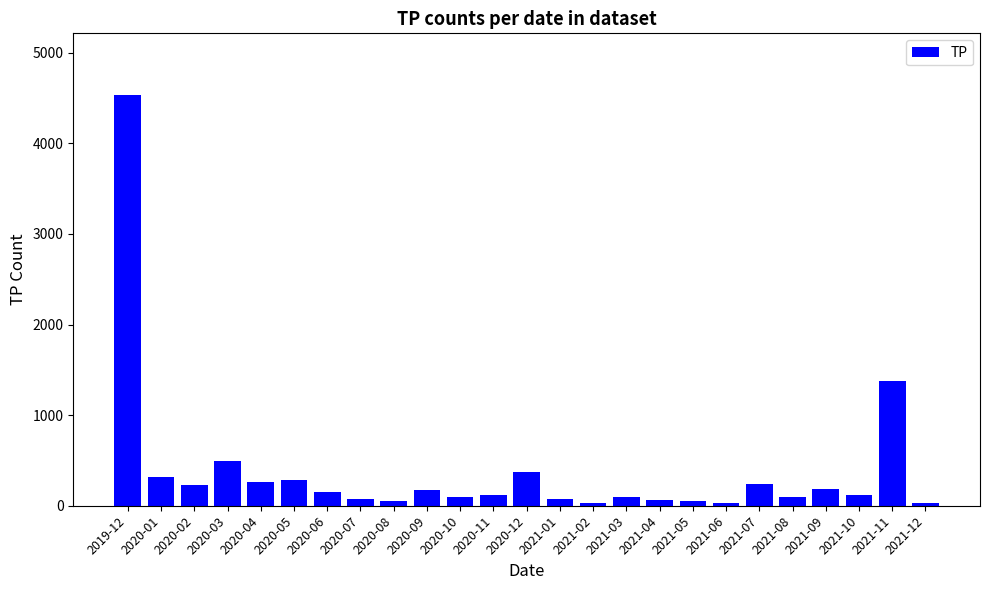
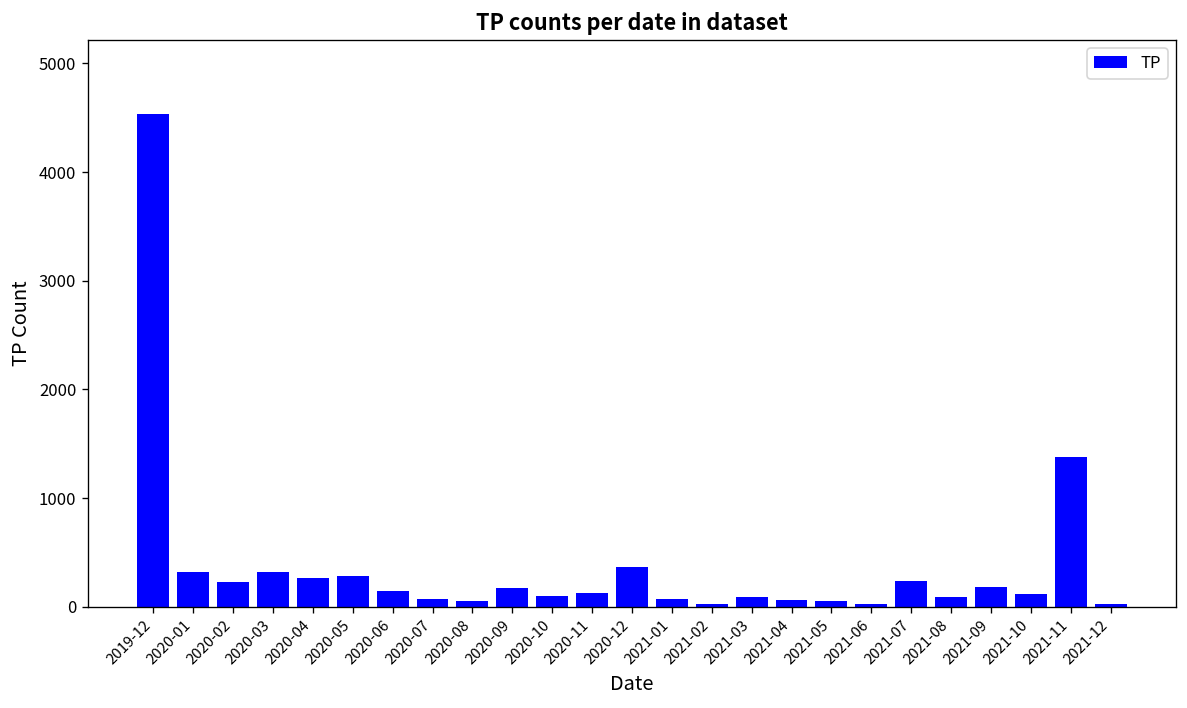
  {
    "2019-12": 4500,
    "2020-01": 300,
    "2020-02": 200,
-   "2020-03": 500,
+   "2020-03": 300,
    "2020-04": 300,
    "2020-05": 300,
    "2020-06": 100,
    "2020-07": 100,
    "2020-08": 100,
    "2020-09": 200,
    "2020-10": 100,
    "2020-11": 100,
    "2020-12": 400,
    "2021-01": 100,
    "2021-02": 0,
    "2021-03": 100,
    "2021-04": 100,
    "2021-05": 100,
    "2021-06": 0,
    "2021-07": 200,
    "2021-08": 100,
    "2021-09": 200,
    "2021-10": 100,
    "2021-11": 1400,
    "2021-12": 0
  }
